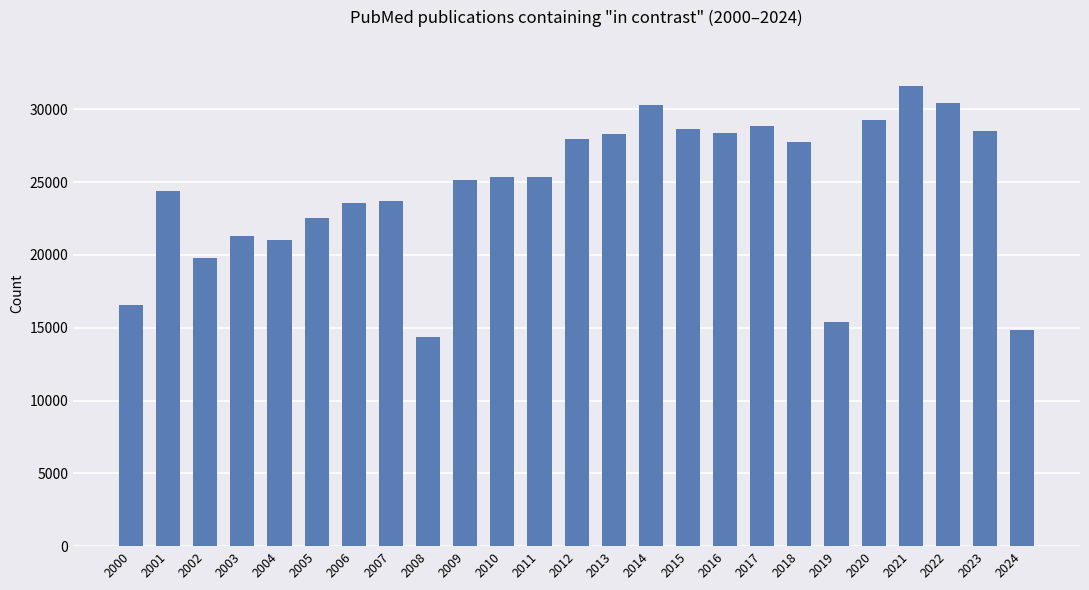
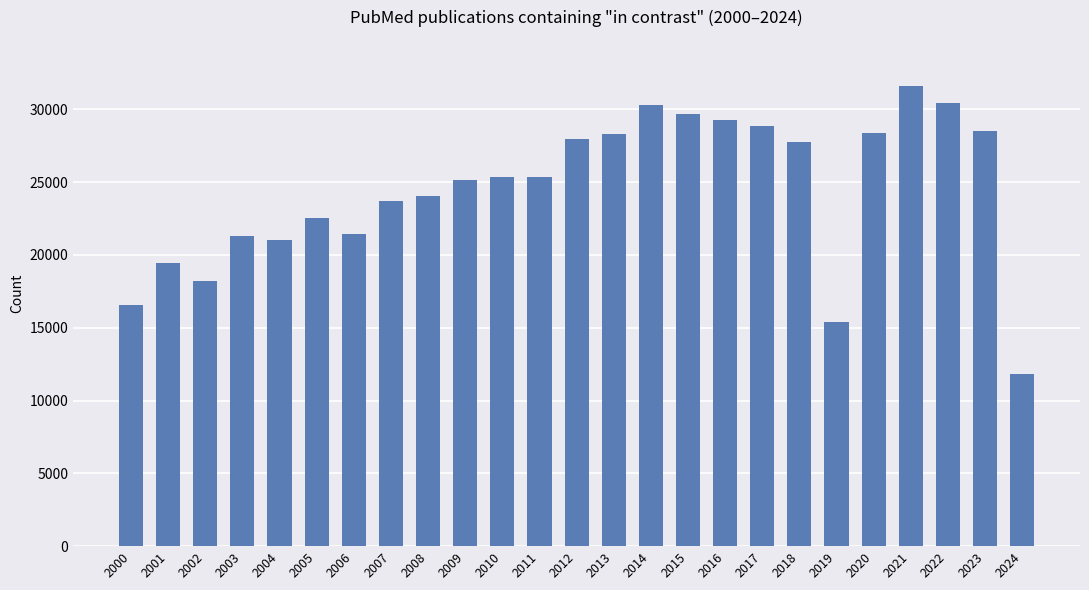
  {
    "2000": 16600,
-   "2001": 24400,
-   "2002": 19800,
+   "2001": 19500,
+   "2002": 18200,
    "2003": 21300,
    "2004": 21000,
    "2005": 22600,
-   "2006": 23600,
+   "2006": 21500,
    "2007": 23700,
-   "2008": 14300,
+   "2008": 24000,
    "2009": 25200,
    "2010": 25400,
    "2011": 25400,
    "2012": 28000,
    "2013": 28300,
    "2014": 30300,
-   "2015": 28600,
-   "2016": 28400,
+   "2015": 29700,
+   "2016": 29300,
    "2017": 28900,
    "2018": 27800,
    "2019": 15400,
-   "2020": 29300,
+   "2020": 28400,
    "2021": 31600,
    "2022": 30400,
    "2023": 28500,
-   "2024": 14800
+   "2024": 11800
  }
